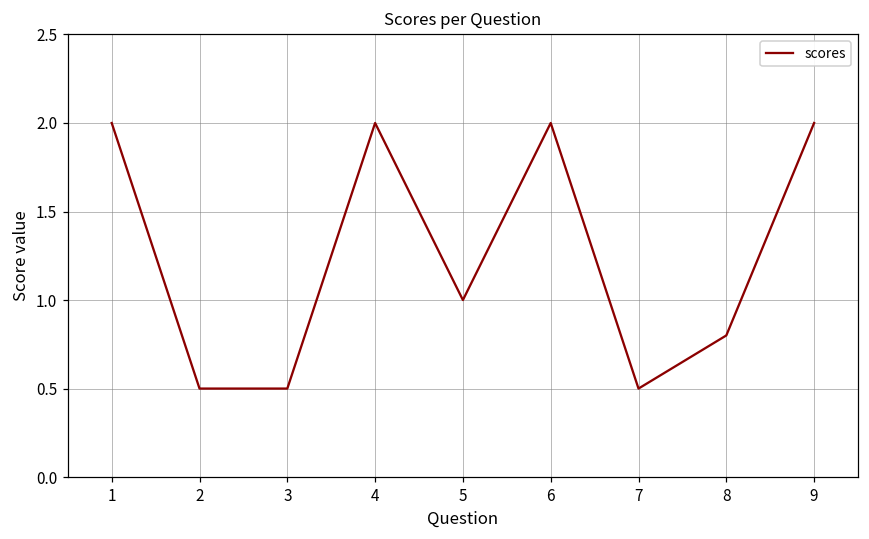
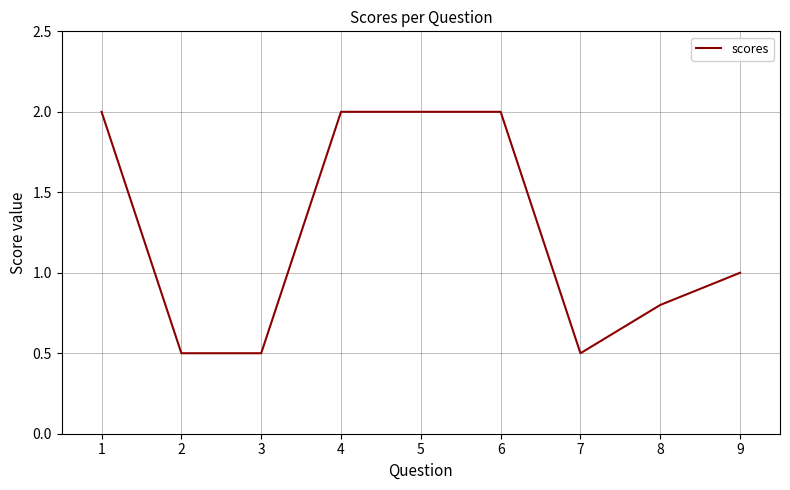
  {
    "1": 2,
    "2": 0.50,
    "3": 0.50,
    "4": 2,
-   "5": 1,
+   "5": 2,
    "6": 2,
    "7": 0.50,
    "8": 0.80,
-   "9": 2
+   "9": 1
  }
